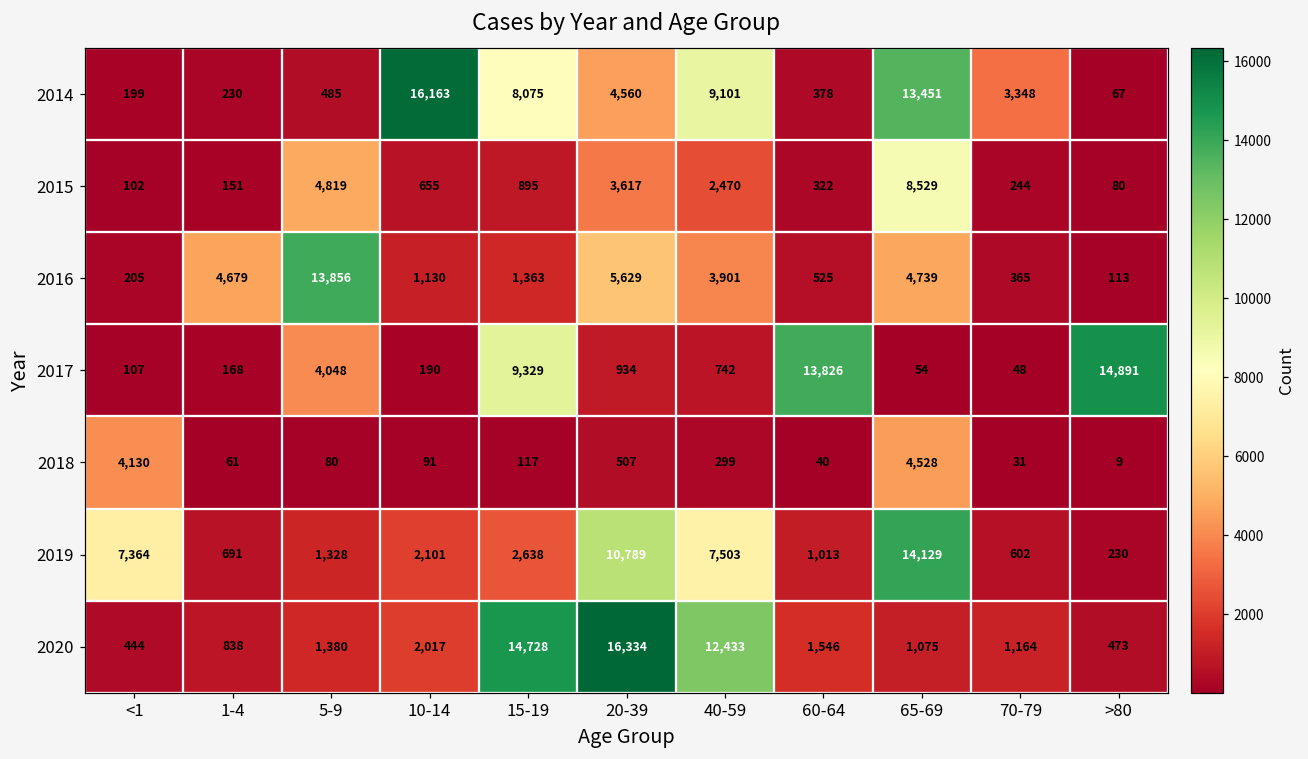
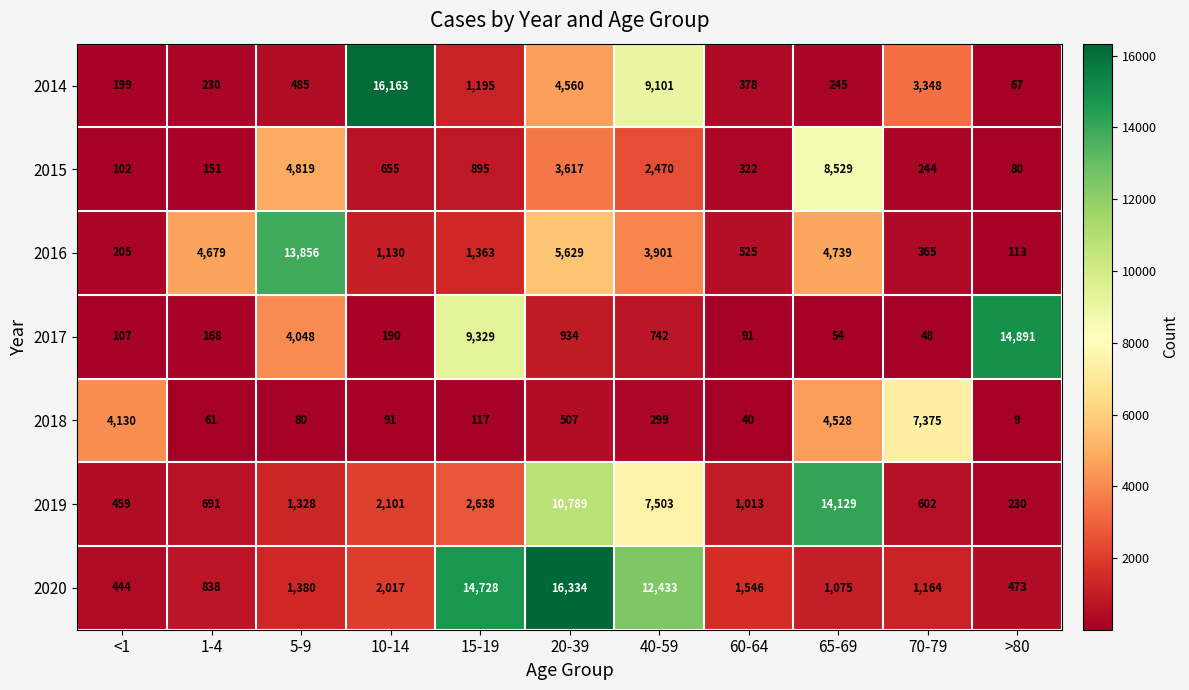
  {
    "2014": {
      "<1": "199",
      "1-4": "230",
      "5-9": "485",
      "10-14": "16,163",
-     "15-19": "8,075",
+     "15-19": "1,195",
      "20-39": "4,560",
      "40-59": "9,101",
      "60-64": "378",
-     "65-69": "13,451",
+     "65-69": "245",
      "70-79": "3,348",
      ">80": "67"
    },
    "2015": {
      "<1": "102",
      "1-4": "151",
      "5-9": "4,819",
      "10-14": "655",
      "15-19": "895",
      "20-39": "3,617",
      "40-59": "2,470",
      "60-64": "322",
      "65-69": "8,529",
      "70-79": "244",
      ">80": "80"
    },
    "2016": {
      "<1": "205",
      "1-4": "4,679",
      "5-9": "13,856",
      "10-14": "1,130",
      "15-19": "1,363",
      "20-39": "5,629",
      "40-59": "3,901",
      "60-64": "525",
      "65-69": "4,739",
      "70-79": "365",
      ">80": "113"
    },
    "2017": {
      "<1": "107",
      "1-4": "168",
      "5-9": "4,048",
      "10-14": "190",
      "15-19": "9,329",
      "20-39": "934",
      "40-59": "742",
-     "60-64": "13,826",
+     "60-64": "91",
      "65-69": "54",
      "70-79": "48",
      ">80": "14,891"
    },
    "2018": {
      "<1": "4,130",
      "1-4": "61",
      "5-9": "80",
      "10-14": "91",
      "15-19": "117",
      "20-39": "507",
      "40-59": "299",
      "60-64": "40",
      "65-69": "4,528",
-     "70-79": "31",
+     "70-79": "7,375",
      ">80": "9"
    },
    "2019": {
-     "<1": "7,364",
+     "<1": "459",
      "1-4": "691",
      "5-9": "1,328",
      "10-14": "2,101",
      "15-19": "2,638",
      "20-39": "10,789",
      "40-59": "7,503",
      "60-64": "1,013",
      "65-69": "14,129",
      "70-79": "602",
      ">80": "230"
    },
    "2020": {
      "<1": "444",
      "1-4": "838",
      "5-9": "1,380",
      "10-14": "2,017",
      "15-19": "14,728",
      "20-39": "16,334",
      "40-59": "12,433",
      "60-64": "1,546",
      "65-69": "1,075",
      "70-79": "1,164",
      ">80": "473"
    }
  }
